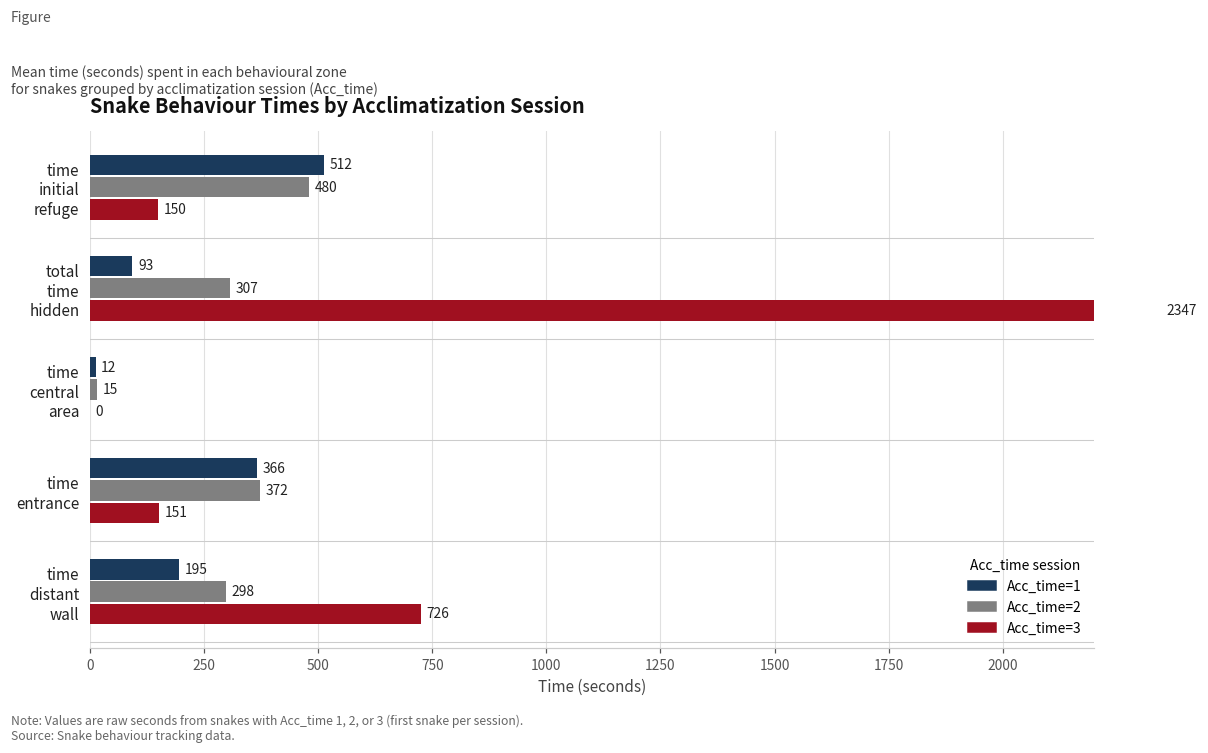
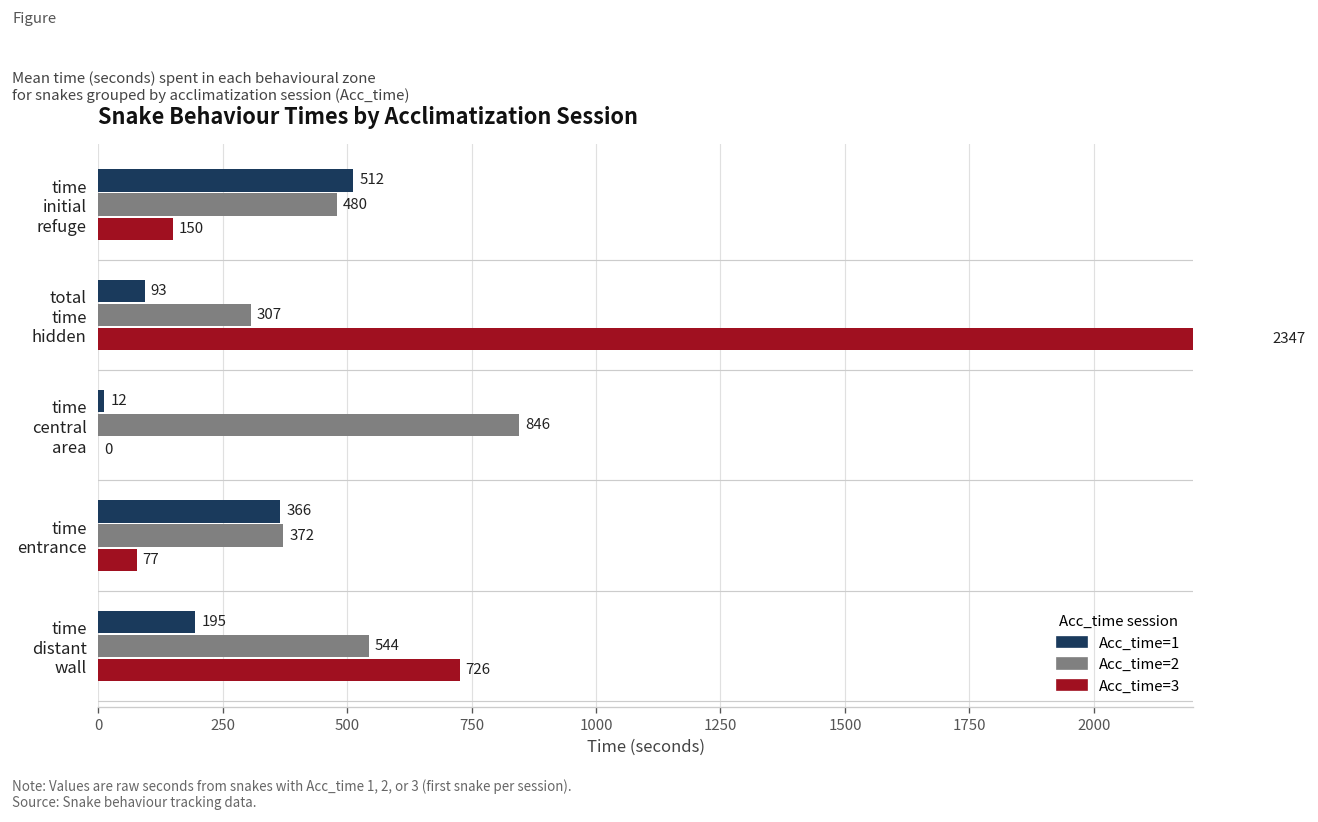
  {
    "Acc_time=1": {
      "time initial refuge": 512,
      "total time hidden": 93,
      "time central area": 12,
      "time entrance": 366,
      "time distant wall": 195
    },
    "Acc_time=2": {
      "time initial refuge": 480,
      "total time hidden": 307,
-     "time central area": 15,
+     "time central area": 846,
      "time entrance": 372,
-     "time distant wall": 298
+     "time distant wall": 544
    },
    "Acc_time=3": {
      "time initial refuge": 150,
      "time central area": 0,
-     "time entrance": 151,
+     "time entrance": 77,
      "time distant wall": 726
    }
  }
